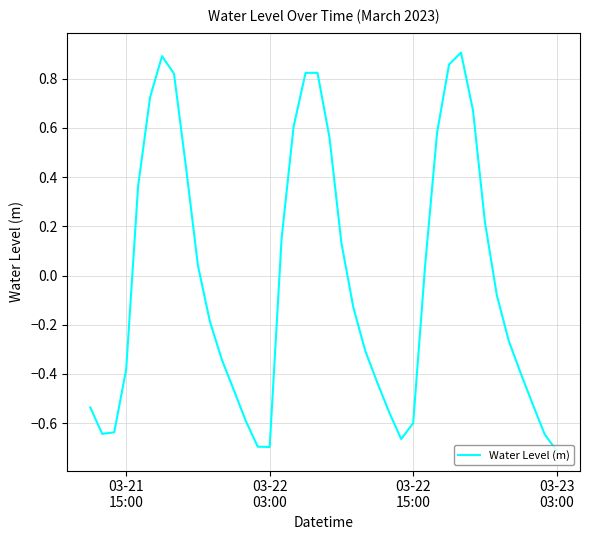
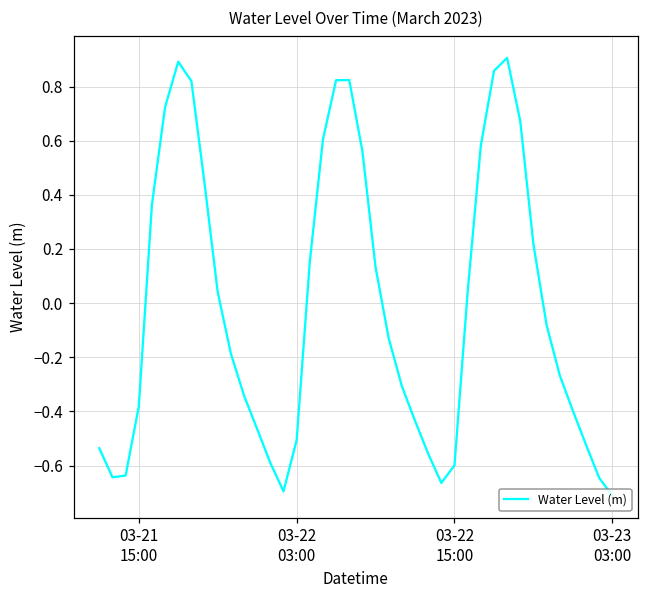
  {
    "03-21 15:00": -0.38,
-   "03-22 03:00": -0.70,
+   "03-22 03:00": -0.51,
    "03-22 15:00": -0.60
  }
